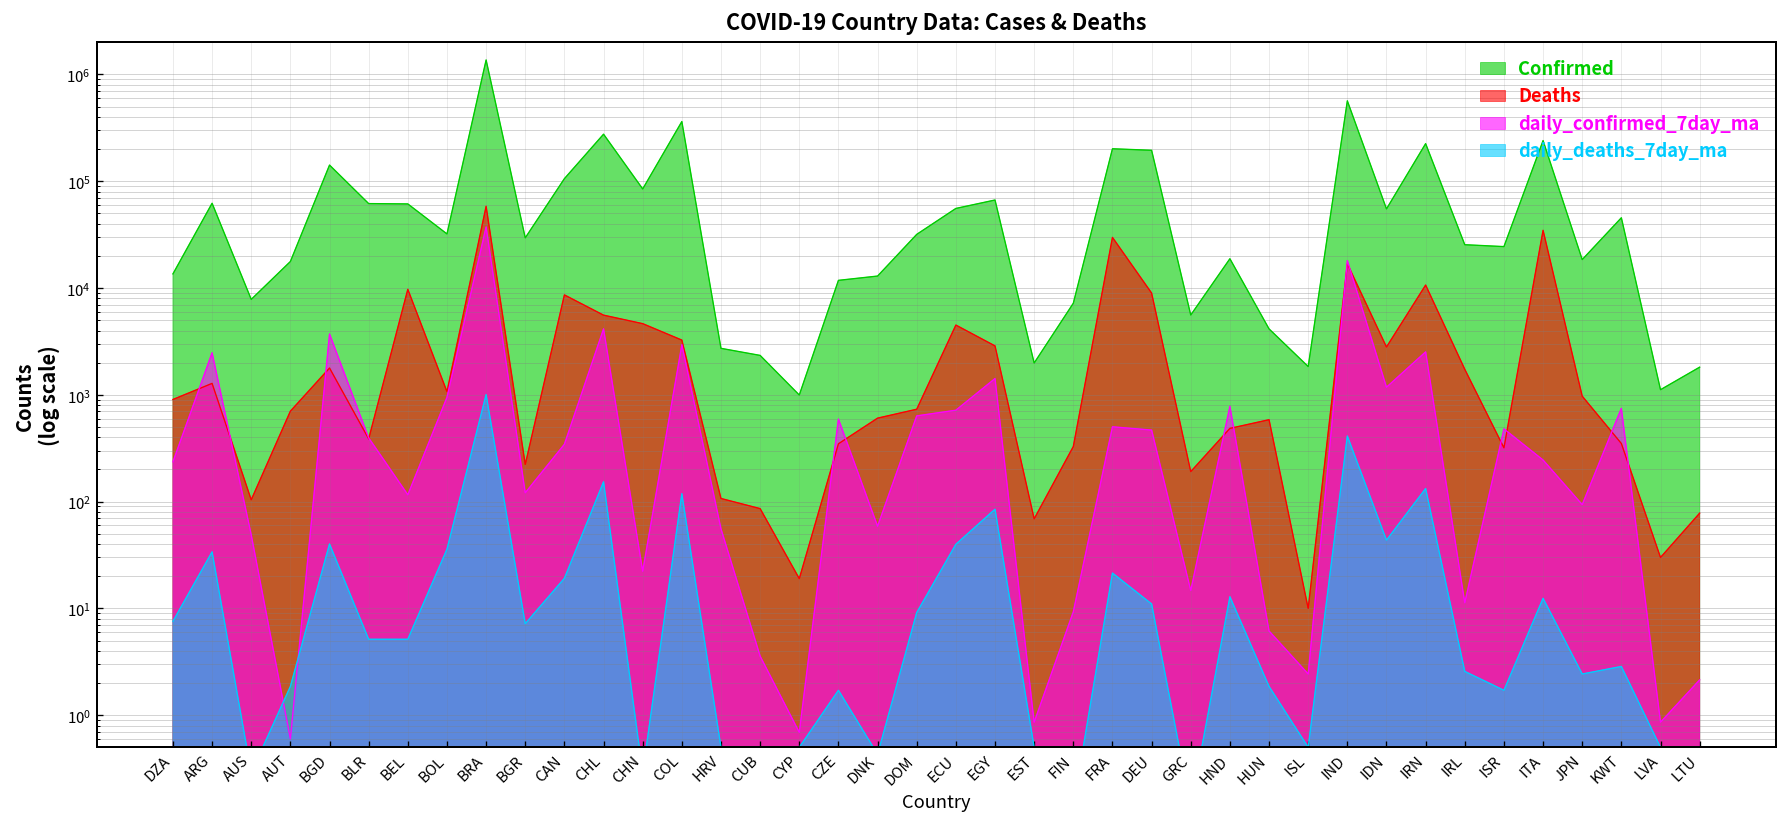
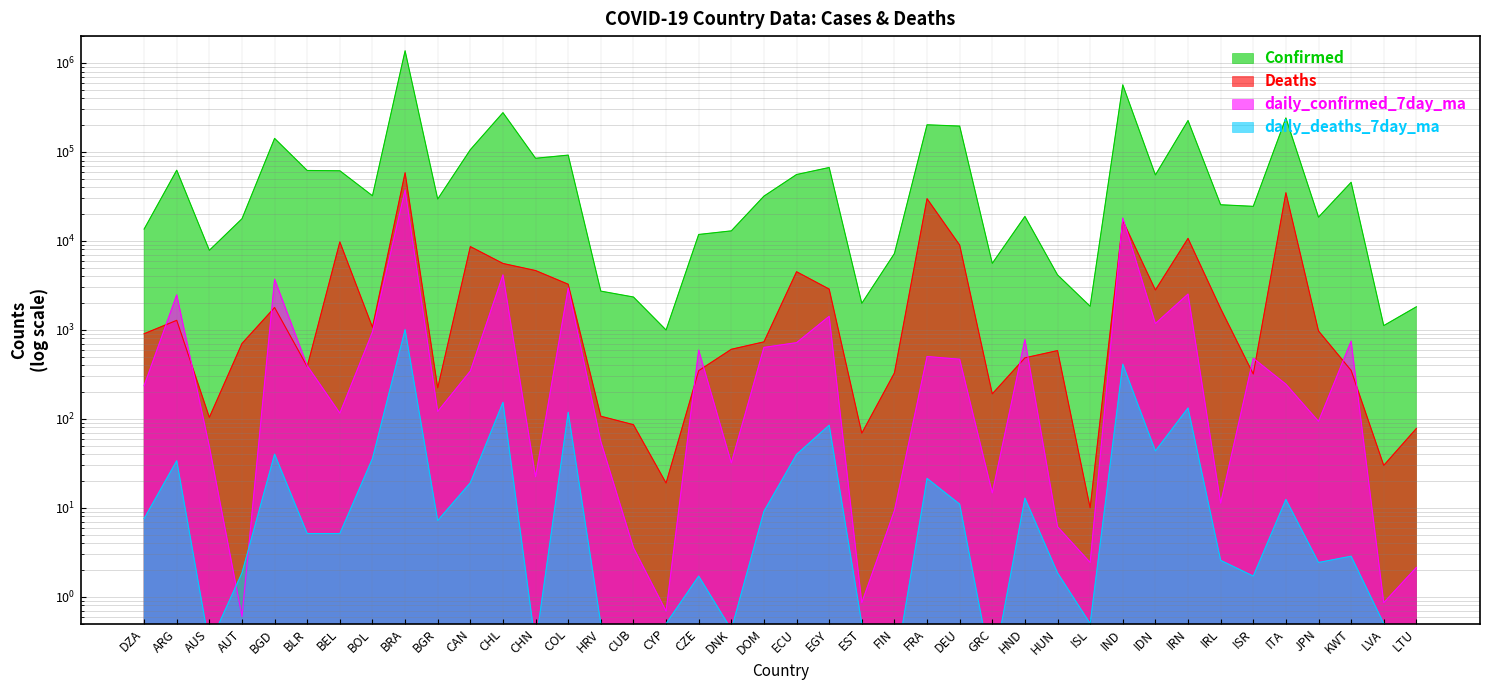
  {
    "Confirmed": {
      "DZA": 14000,
      "ARG": 60000,
      "AUS": 8000,
      "AUT": 18000,
      "BGD": 140000,
      "BLR": 60000,
      "BEL": 60000,
      "BOL": 32000,
      "BRA": 1400000,
      "BGR": 30000,
      "CAN": 110000,
      "CHL": 280000,
      "CHN": 80000,
-     "COL": 360000,
+     "COL": 90000,
      "HRV": 2700,
      "CUB": 2300,
      "CYP": 1000,
      "CZE": 12000,
      "DNK": 13000,
      "DOM": 32000,
      "ECU": 60000,
      "EGY": 70000,
      "EST": 2000,
      "FIN": 7000,
      "FRA": 200000,
      "DEU": 200000,
      "GRC": 6000,
      "HND": 19000,
      "HUN": 4000,
      "ISL": 1800,
      "IND": 600000,
      "IDN": 60000,
      "IRN": 230000,
      "IRL": 25000,
      "ISR": 24000,
      "ITA": 240000,
      "JPN": 18000,
      "KWT": 50000,
      "LVA": 1100,
      "LTU": 1800
    },
    "Deaths": {
      "DZA": 900,
      "ARG": 1300,
      "AUS": 100,
      "AUT": 700,
      "BGD": 1800,
      "BEL": 10000,
      "BOL": 1100,
      "BRA": 60000,
      "BGR": 220,
      "CAN": 9000,
      "CHL": 6000,
      "CHN": 5000,
      "COL": 3300,
      "HRV": 110,
      "CUB": 90,
      "CYP": 19,
      "CZE": 350,
      "DNK": 600,
      "DOM": 700,
      "ECU": 5000,
      "EGY": 2900,
      "EST": 70,
      "FIN": 330,
      "FRA": 30000,
      "DEU": 9000,
      "GRC": 190,
      "HND": 500,
      "HUN": 600,
      "ISL": 10,
      "IND": 17000,
      "IDN": 2800,
      "IRN": 11000,
      "IRL": 1700,
      "ISR": 320,
      "ITA": 35000,
      "JPN": 1000,
      "KWT": 350,
      "LVA": 30,
      "LTU": 80
    },
    "daily_confirmed_7day_ma": {
      "DZA": 240,
      "ARG": 2500,
      "AUS": 50,
      "AUT": 0.6,
      "BGD": 3700,
      "BEL": 120,
      "BOL": 900,
      "BRA": 37000,
      "BGR": 120,
      "CAN": 340,
      "CHL": 4000,
      "CHN": 22,
      "COL": 2900,
      "HRV": 60,
      "CUB": 3.6,
      "CYP": 0.7,
      "CZE": 600,
-     "DNK": 60,
+     "DNK": 32,
      "DOM": 600,
      "ECU": 700,
      "EGY": 1400,
      "EST": 0.9,
      "FIN": 9,
      "FRA": 500,
      "DEU": 500,
      "GRC": 15,
      "HND": 800,
      "HUN": 6,
      "ISL": 2.4,
      "IND": 18000,
      "IDN": 1200,
      "IRN": 2500,
      "IRL": 11,
      "ISR": 500,
      "ITA": 250,
      "JPN": 90,
      "KWT": 700,
      "LVA": 0.9,
      "LTU": 2.1
    },
    "daily_deaths_7day_ma": {
      "DZA": 8,
      "ARG": 34,
      "AUT": 1.9,
      "BGD": 40,
      "BLR": 5,
      "BEL": 5,
      "BOL": 36,
      "BRA": 1000,
      "BGR": 7,
      "CAN": 19,
      "CHL": 150,
      "COL": 120,
      "HRV": 0.5,
      "CYP": 0.5,
      "CZE": 1.7,
      "DOM": 9,
      "ECU": 40,
      "EGY": 80,
      "EST": 0.5,
      "FRA": 21,
      "DEU": 11,
      "HND": 13,
      "HUN": 1.9,
      "ISL": 0.5,
      "IND": 400,
      "IDN": 40,
      "IRN": 130,
      "IRL": 2.6,
      "ISR": 1.7,
      "ITA": 12,
      "JPN": 2.4,
      "KWT": 3,
      "LVA": 0.5
    }
  }
